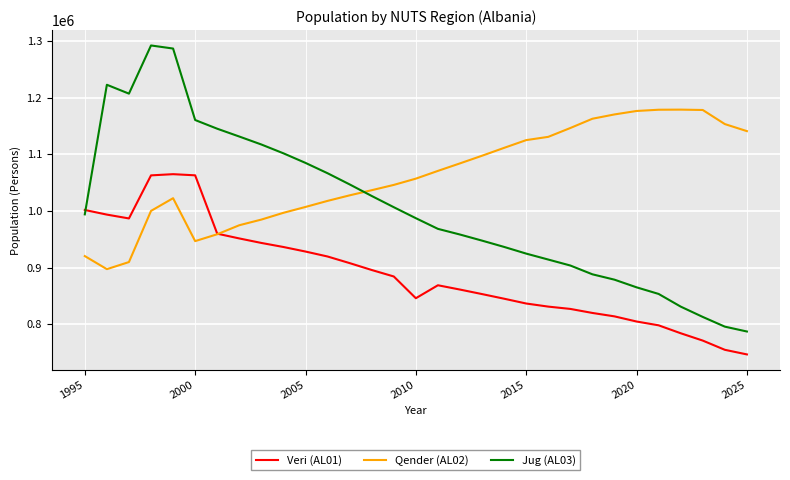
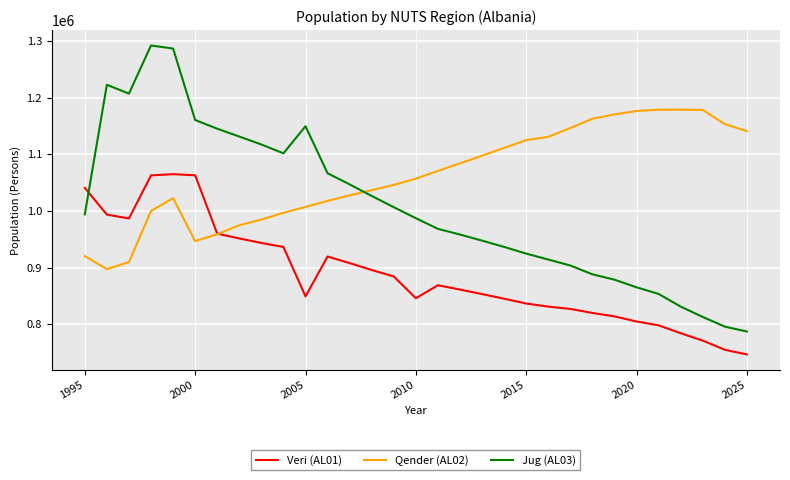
  {
    "Veri (AL01)": {
-     "1995": 1000000,
+     "1995": 1040000,
      "2000": 1060000,
-     "2005": 930000,
+     "2005": 850000,
      "2010": 850000,
      "2015": 840000,
      "2020": 800000,
      "2025": 750000
    },
    "Qender (AL02)": {
      "1995": 920000,
      "2000": 950000,
      "2005": 1010000,
      "2010": 1060000,
      "2015": 1120000,
      "2020": 1180000,
      "2025": 1140000
    },
    "Jug (AL03)": {
      "1995": 990000,
      "2000": 1160000,
-     "2005": 1080000,
+     "2005": 1150000,
      "2010": 990000,
      "2015": 920000,
      "2020": 870000,
      "2025": 790000
    }
  }
